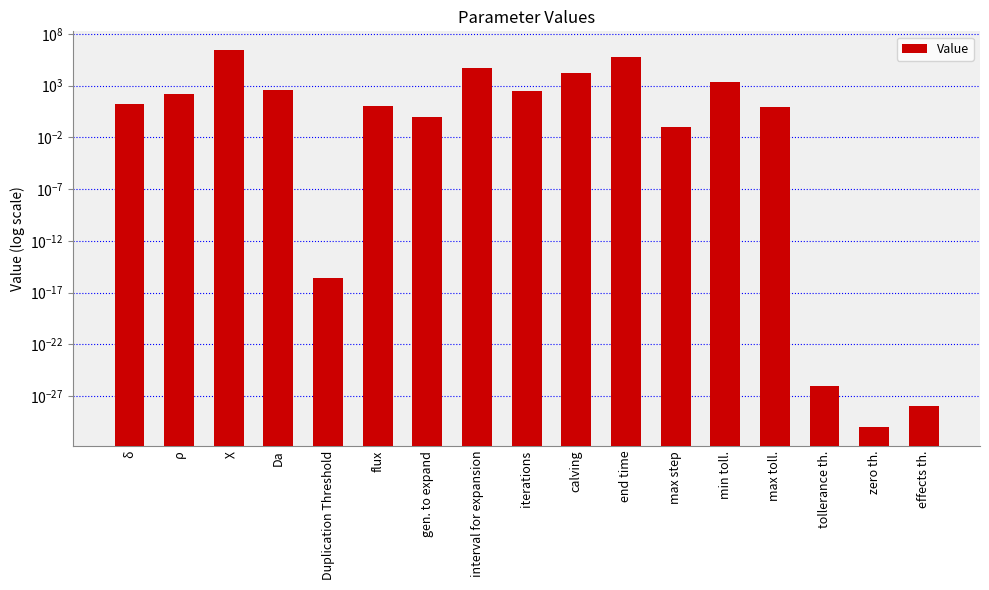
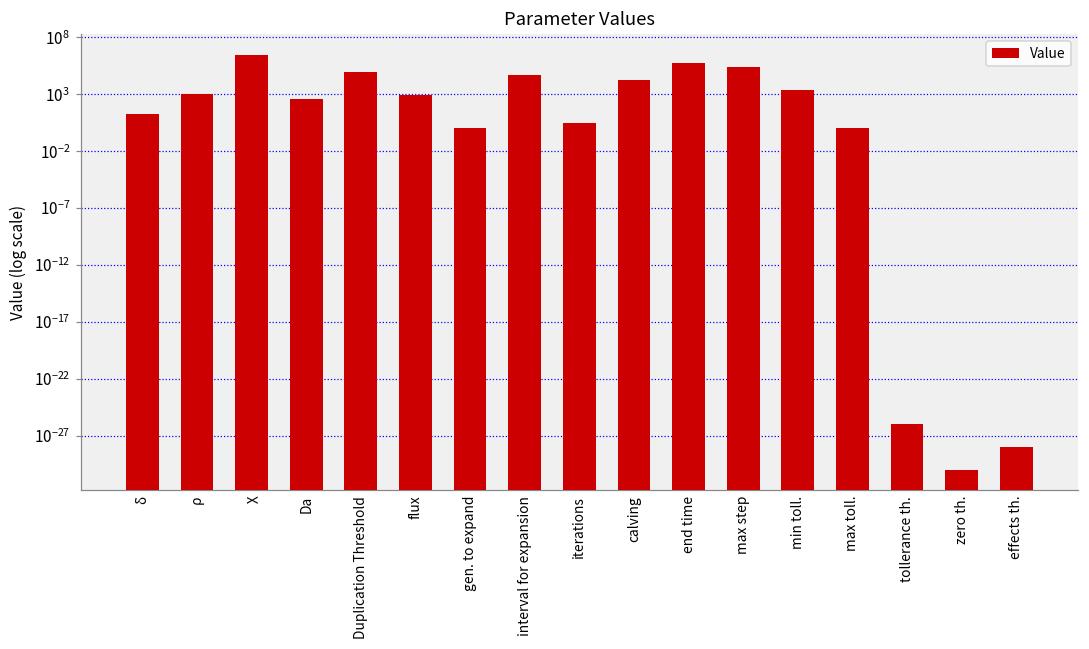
  {
    "δ": 20,
-   "ρ": 200,
+   "ρ": 1000,
    "χ": 3000000,
    "Da": 400,
-   "Duplication Threshold": 0,
-   "flux": 10,
+   "Duplication Threshold": 100000,
+   "flux": 1000,
    "gen. to expand": 1,
    "interval for expansion": 0,
-   "iterations": 300,
+   "iterations": 3,
    "calving": 20000,
    "end time": 1000000,
-   "max step": 0.1,
+   "max step": 200000,
    "min toll.": 2000,
-   "max toll.": 10,
+   "max toll.": 1,
    "tollerance th.": 0.000000000000,
    "zero th.": 0.000000000000,
    "effects th.": 0.000000000000
  }
